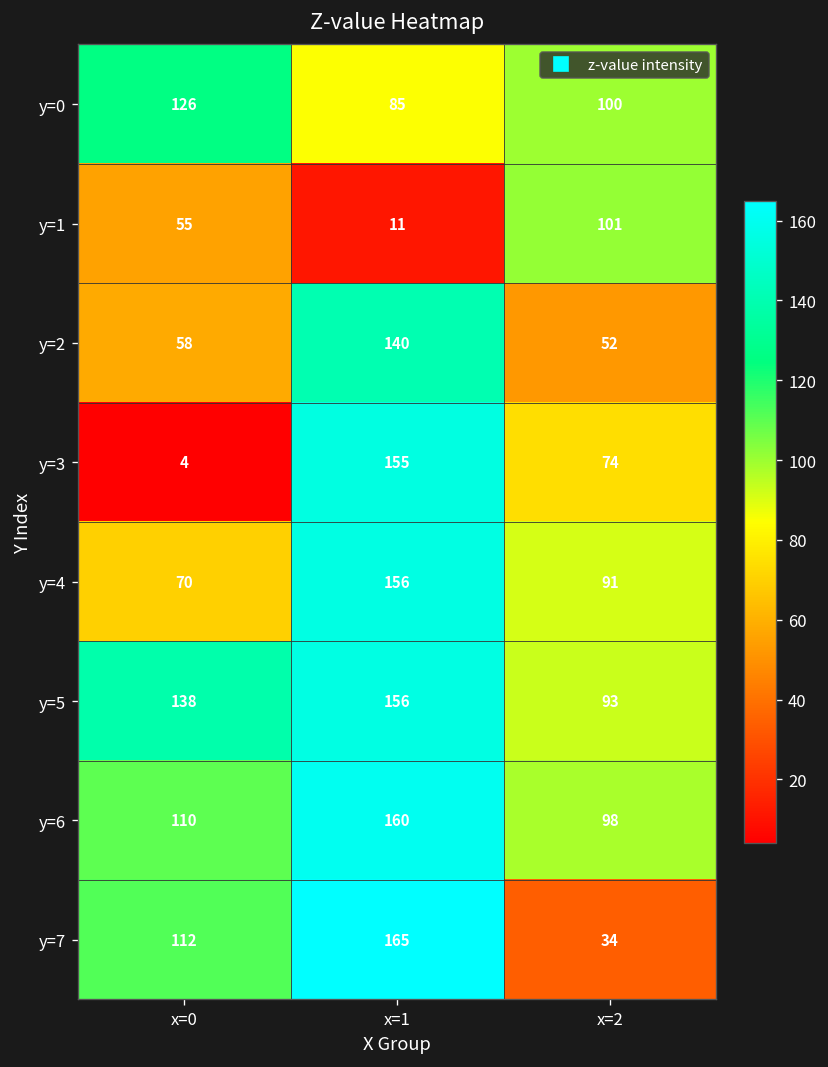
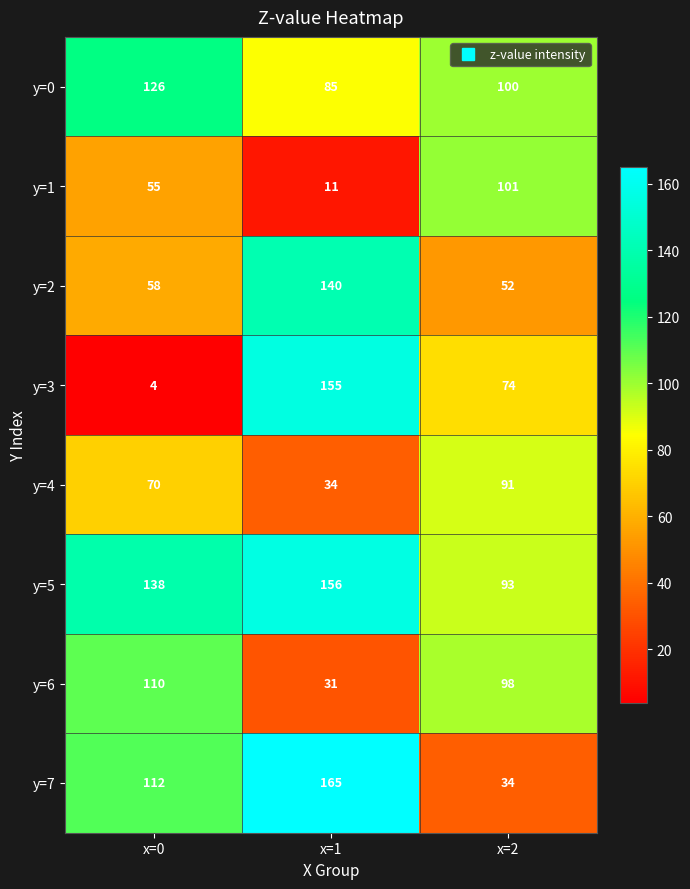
  {
    "y=0": {
      "x=0": 126,
      "x=1": 85,
      "x=2": 100
    },
    "y=1": {
      "x=0": 55,
      "x=1": 11,
      "x=2": 101
    },
    "y=2": {
      "x=0": 58,
      "x=1": 140,
      "x=2": 52
    },
    "y=3": {
      "x=0": 4,
      "x=1": 155,
      "x=2": 74
    },
    "y=4": {
      "x=0": 70,
-     "x=1": 156,
+     "x=1": 34,
      "x=2": 91
    },
    "y=5": {
      "x=0": 138,
      "x=1": 156,
      "x=2": 93
    },
    "y=6": {
      "x=0": 110,
-     "x=1": 160,
+     "x=1": 31,
      "x=2": 98
    },
    "y=7": {
      "x=0": 112,
      "x=1": 165,
      "x=2": 34
    }
  }
